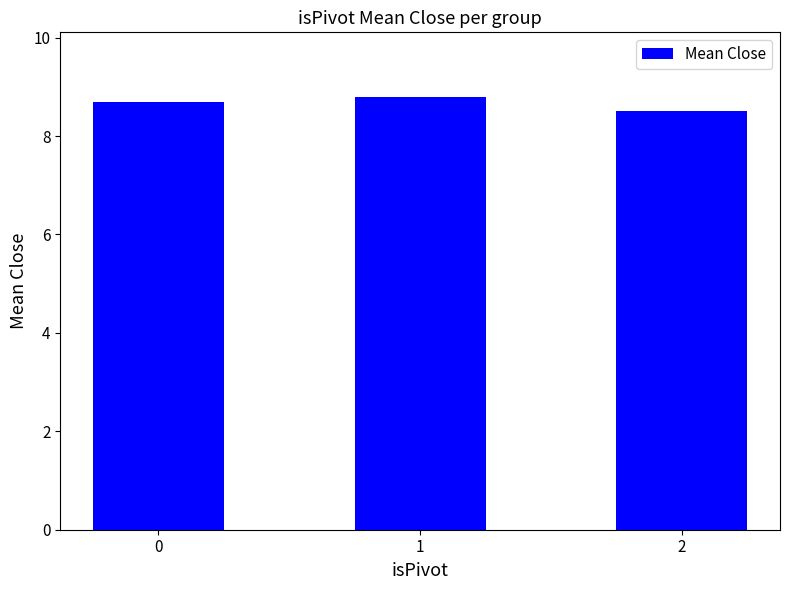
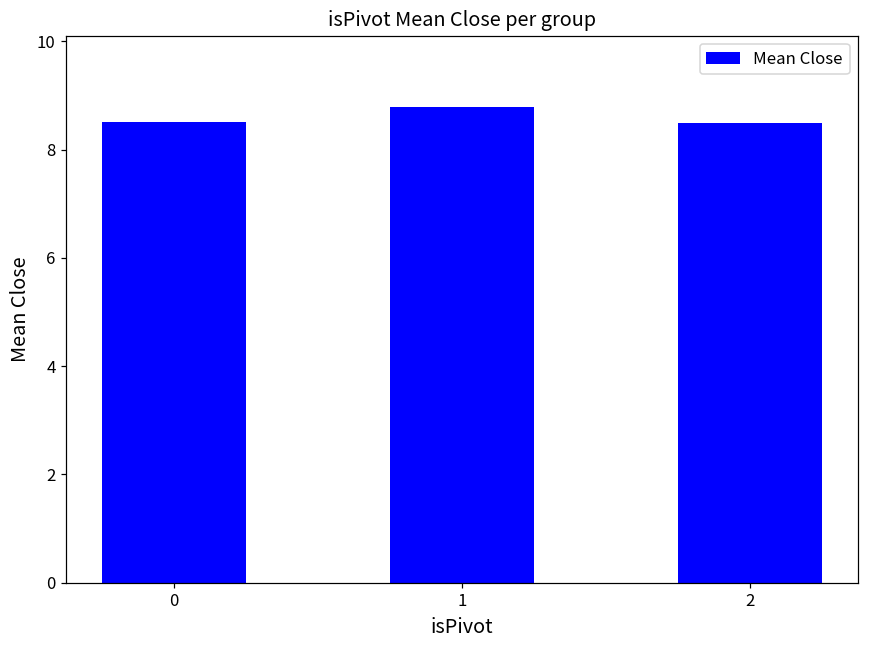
  {
-   "0": 8.7,
+   "0": 8.5,
    "1": 8.8,
    "2": 8.5
  }
